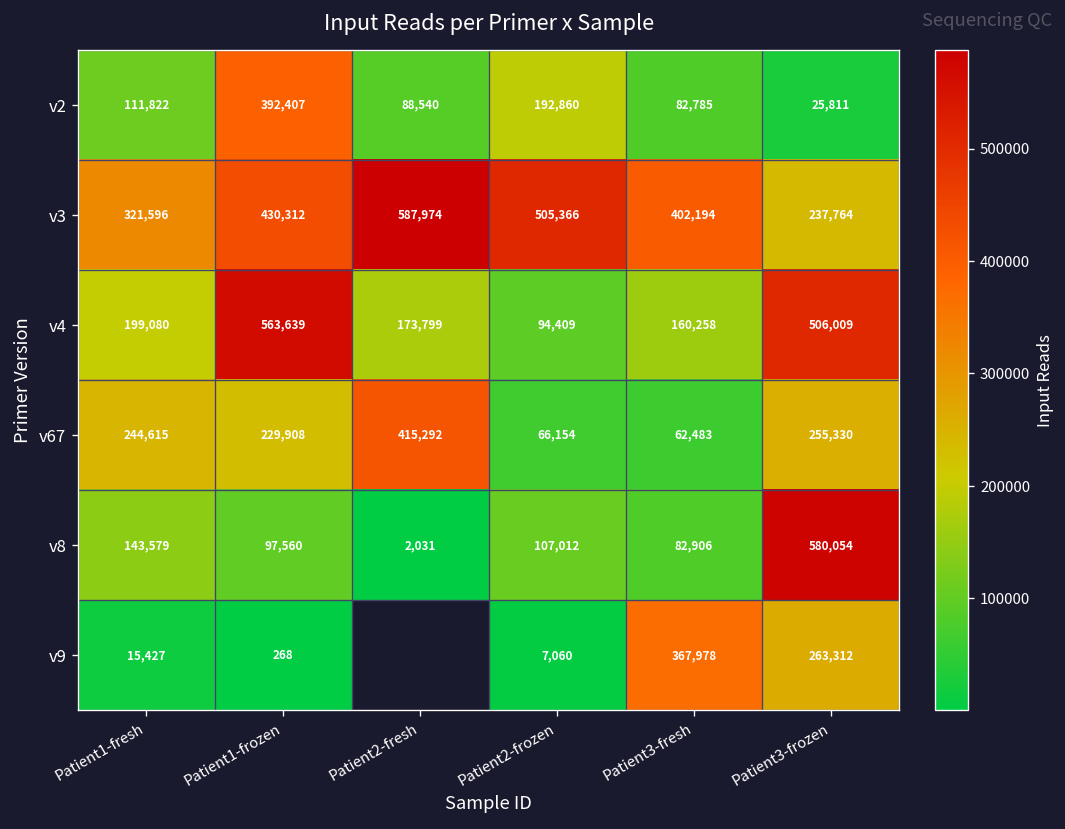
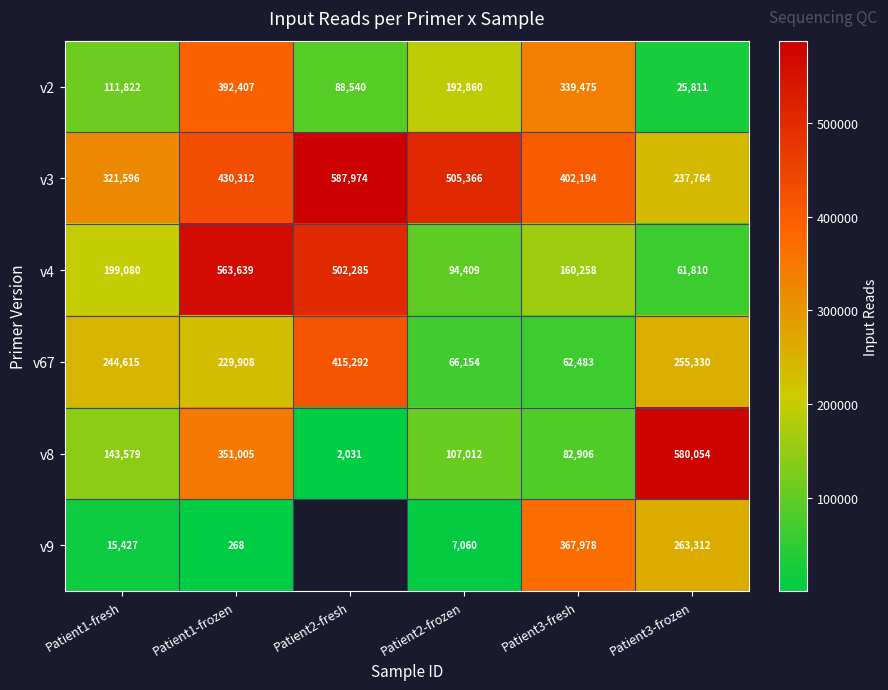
  {
    "v2": {
      "Patient1-fresh": "111,822",
      "Patient1-frozen": "392,407",
      "Patient2-fresh": "88,540",
      "Patient2-frozen": "192,860",
-     "Patient3-fresh": "82,785",
+     "Patient3-fresh": "339,475",
      "Patient3-frozen": "25,811"
    },
    "v3": {
      "Patient1-fresh": "321,596",
      "Patient1-frozen": "430,312",
      "Patient2-fresh": "587,974",
      "Patient2-frozen": "505,366",
      "Patient3-fresh": "402,194",
      "Patient3-frozen": "237,764"
    },
    "v4": {
      "Patient1-fresh": "199,080",
      "Patient1-frozen": "563,639",
-     "Patient2-fresh": "173,799",
+     "Patient2-fresh": "502,285",
      "Patient2-frozen": "94,409",
      "Patient3-fresh": "160,258",
-     "Patient3-frozen": "506,009"
+     "Patient3-frozen": "61,810"
    },
    "v67": {
      "Patient1-fresh": "244,615",
      "Patient1-frozen": "229,908",
      "Patient2-fresh": "415,292",
      "Patient2-frozen": "66,154",
      "Patient3-fresh": "62,483",
      "Patient3-frozen": "255,330"
    },
    "v8": {
      "Patient1-fresh": "143,579",
-     "Patient1-frozen": "97,560",
+     "Patient1-frozen": "351,005",
      "Patient2-fresh": "2,031",
      "Patient2-frozen": "107,012",
      "Patient3-fresh": "82,906",
      "Patient3-frozen": "580,054"
    },
    "v9": {
      "Patient1-fresh": "15,427",
      "Patient1-frozen": "268",
      "Patient2-frozen": "7,060",
      "Patient3-fresh": "367,978",
      "Patient3-frozen": "263,312"
    }
  }
